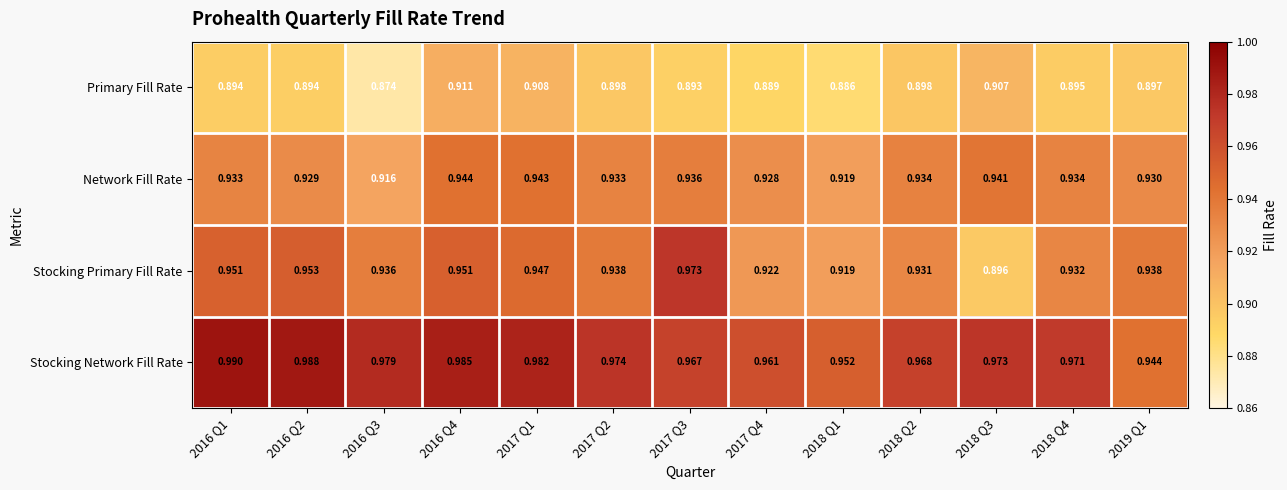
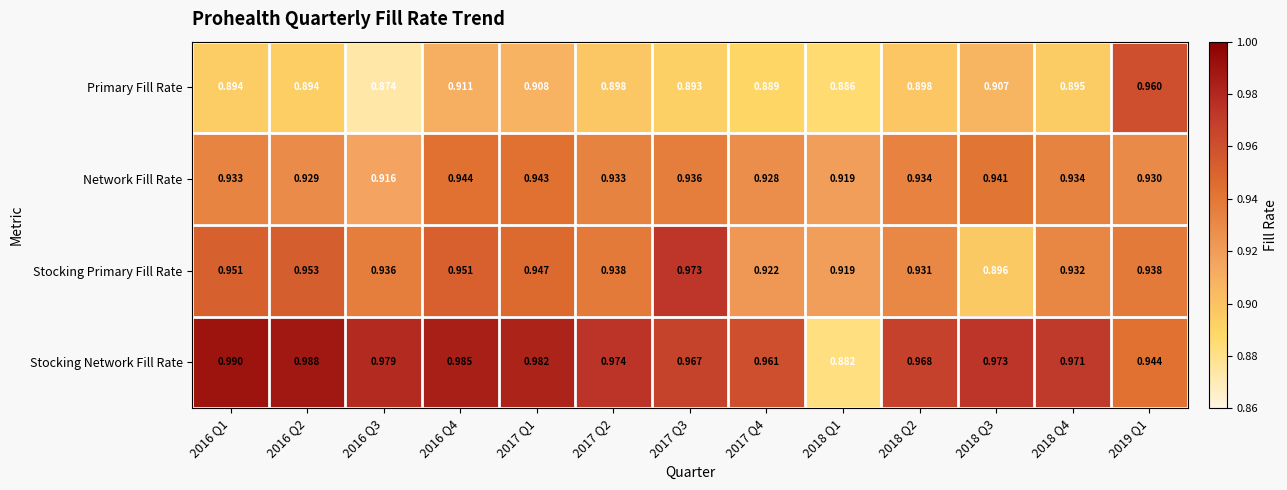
  {
    "Primary Fill Rate": {
      "2016 Q1": 0.894,
      "2016 Q2": 0.894,
      "2016 Q3": 0.874,
      "2016 Q4": 0.911,
      "2017 Q1": 0.908,
      "2017 Q2": 0.898,
      "2017 Q3": 0.893,
      "2017 Q4": 0.889,
      "2018 Q1": 0.886,
      "2018 Q2": 0.898,
      "2018 Q3": 0.907,
      "2018 Q4": 0.895,
-     "2019 Q1": 0.897
+     "2019 Q1": 0.960
    },
    "Network Fill Rate": {
      "2016 Q1": 0.933,
      "2016 Q2": 0.929,
      "2016 Q3": 0.916,
      "2016 Q4": 0.944,
      "2017 Q1": 0.943,
      "2017 Q2": 0.933,
      "2017 Q3": 0.936,
      "2017 Q4": 0.928,
      "2018 Q1": 0.919,
      "2018 Q2": 0.934,
      "2018 Q3": 0.941,
      "2018 Q4": 0.934,
      "2019 Q1": 0.930
    },
    "Stocking Primary Fill Rate": {
      "2016 Q1": 0.951,
      "2016 Q2": 0.953,
      "2016 Q3": 0.936,
      "2016 Q4": 0.951,
      "2017 Q1": 0.947,
      "2017 Q2": 0.938,
      "2017 Q3": 0.973,
      "2017 Q4": 0.922,
      "2018 Q1": 0.919,
      "2018 Q2": 0.931,
      "2018 Q3": 0.896,
      "2018 Q4": 0.932,
      "2019 Q1": 0.938
    },
    "Stocking Network Fill Rate": {
      "2016 Q1": 0.990,
      "2016 Q2": 0.988,
      "2016 Q3": 0.979,
      "2016 Q4": 0.985,
      "2017 Q1": 0.982,
      "2017 Q2": 0.974,
      "2017 Q3": 0.967,
      "2017 Q4": 0.961,
-     "2018 Q1": 0.952,
+     "2018 Q1": 0.882,
      "2018 Q2": 0.968,
      "2018 Q3": 0.973,
      "2018 Q4": 0.971,
      "2019 Q1": 0.944
    }
  }
